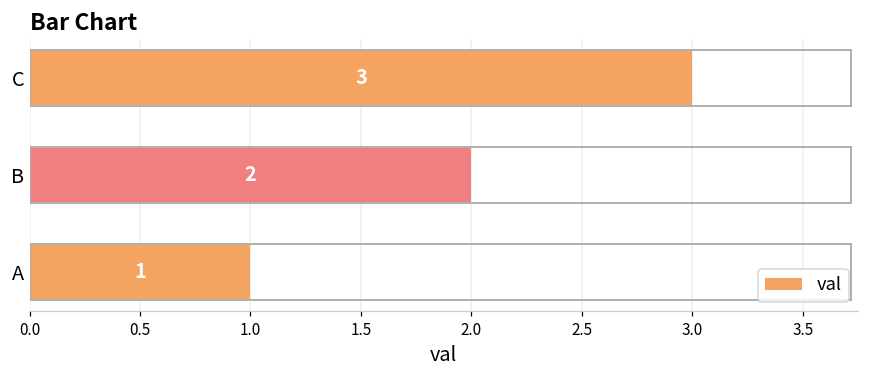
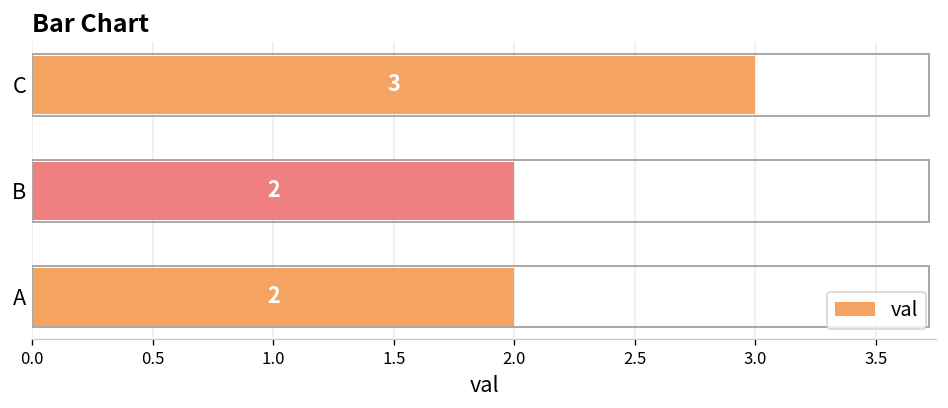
  {
    "C": 3,
    "B": 2,
-   "A": 1
+   "A": 2
  }
